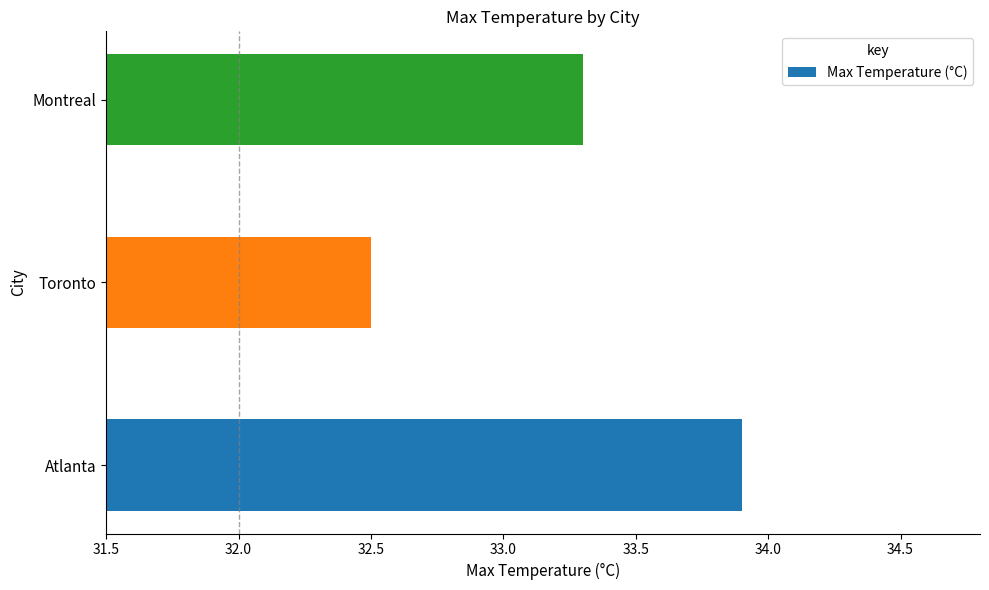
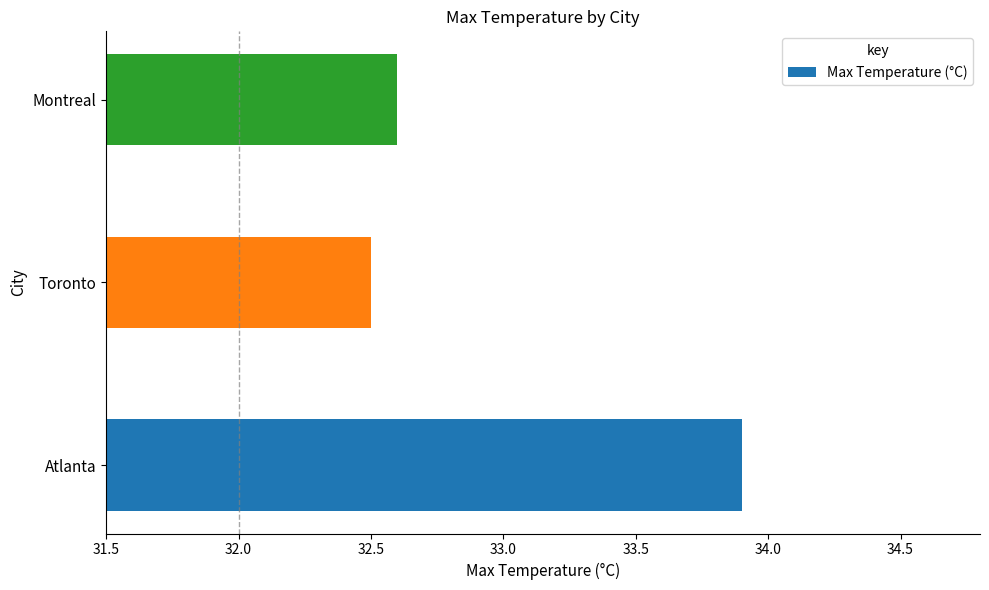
  {
-   "Montreal": 33.3,
+   "Montreal": 32.6,
    "Toronto": 32.5,
    "Atlanta": 33.9
  }
